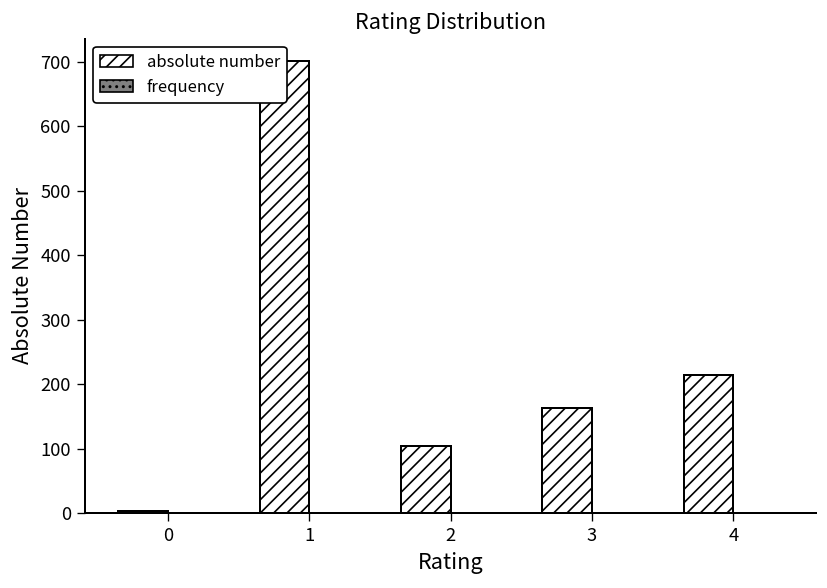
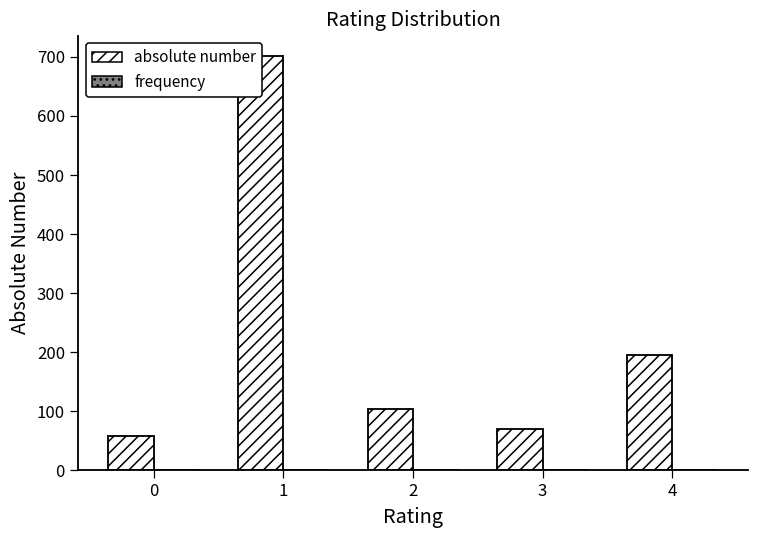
  {
    "absolute number": {
-     "0": 0,
+     "0": 60,
      "2": 100,
-     "3": 160,
-     "4": 210
+     "3": 70,
+     "4": 200
    }
  }
